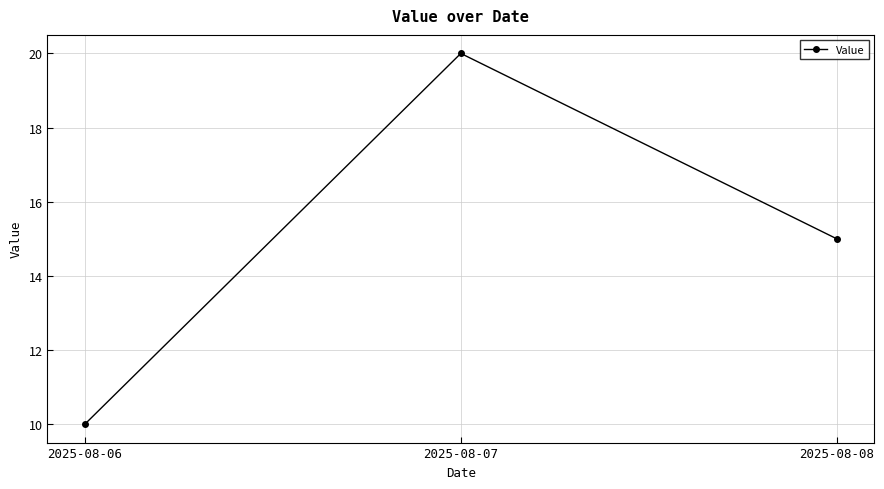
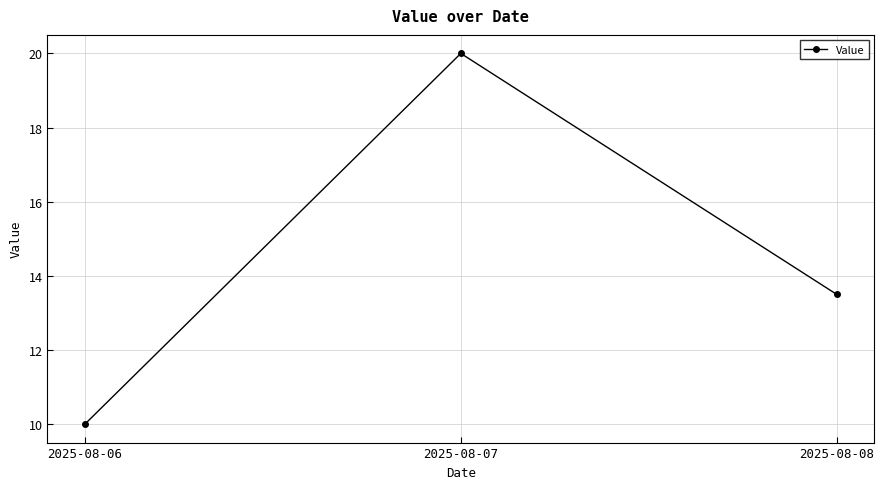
  {
    "2025-08-06": 10.0,
    "2025-08-07": 20.0,
-   "2025-08-08": 15.0
+   "2025-08-08": 13.5
  }
